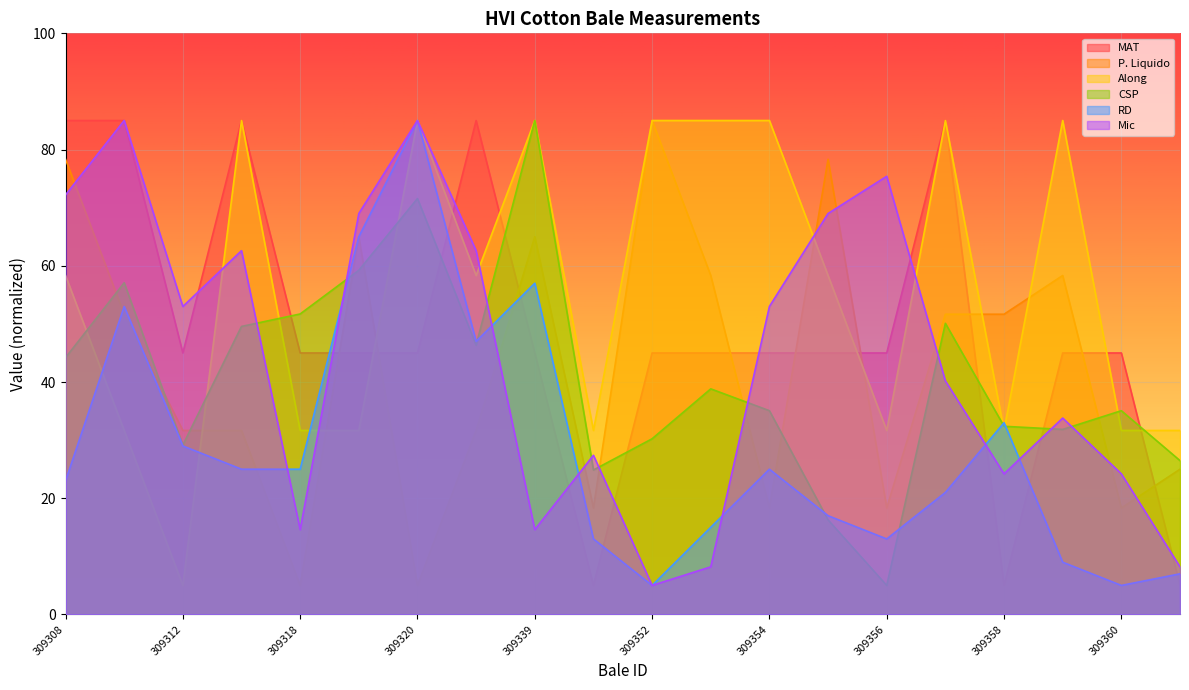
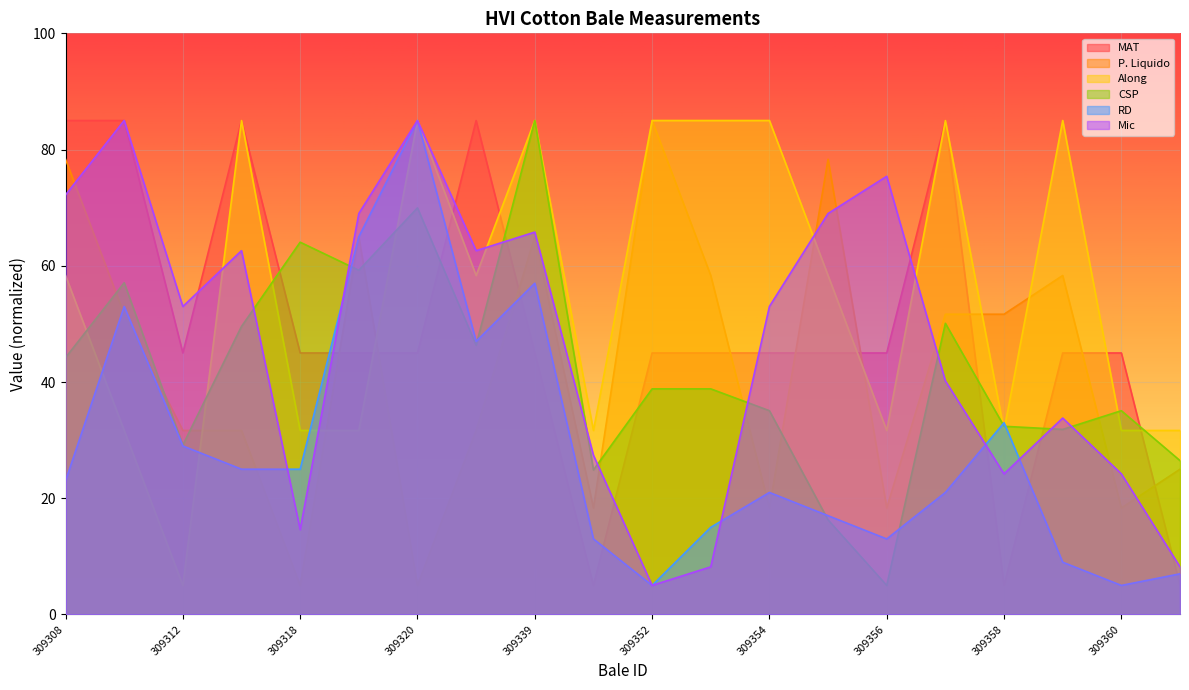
  {
    "MAT": {
      "309308": 85,
      "309312": 45,
      "309318": 45,
      "309320": 45,
      "309339": 45,
      "309352": 45,
      "309354": 45,
      "309356": 45,
      "309358": 5,
      "309360": 45
    },
    "CSP": {
      "309308": 44,
-     "309318": 52,
-     "309320": 72,
-     "309352": 30,
+     "309318": 64,
+     "309320": 70,
+     "309352": 39,
      "309354": 35,
      "309356": 5,
      "309358": 32,
      "309360": 35
    },
    "RD": {
      "309308": 23,
      "309318": 25,
      "309339": 57,
-     "309354": 25,
+     "309354": 21,
      "309356": 13,
      "309358": 33,
      "309360": 5
    },
    "Mic": {
      "309308": 72,
      "309312": 53,
      "309318": 15,
-     "309339": 15,
+     "309339": 66,
      "309354": 53,
      "309356": 75,
      "309358": 24,
      "309360": 24
    }
  }
